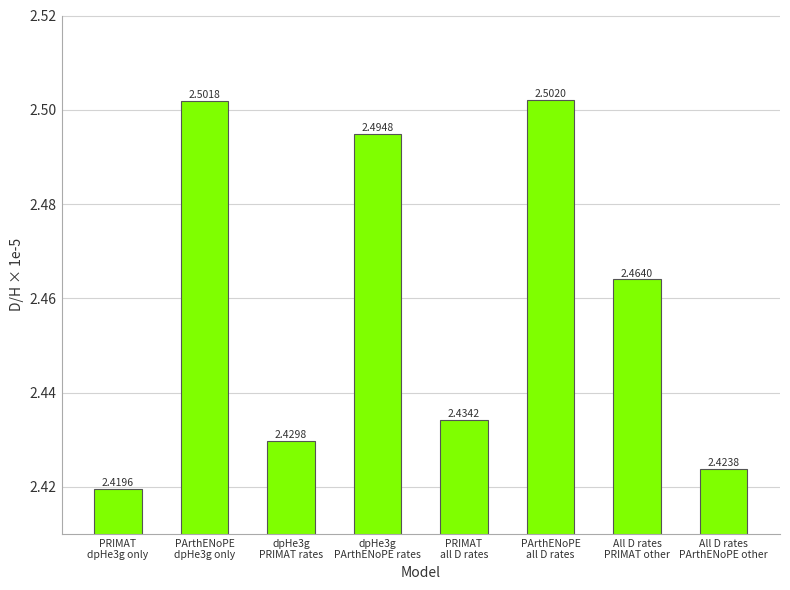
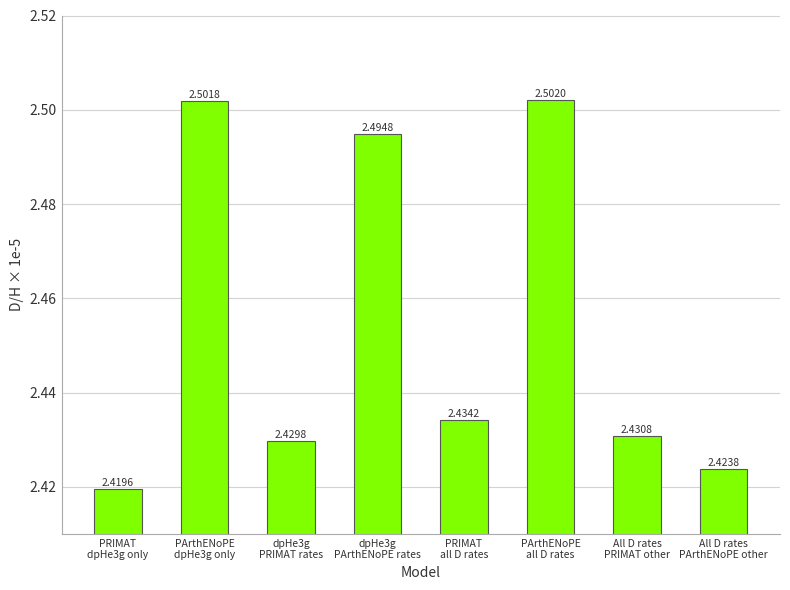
  {
    "PRIMAT dpHe3g only": 2.4196,
    "PArthENoPE dpHe3g only": 2.5018,
    "dpHe3g PRIMAT rates": 2.4298,
    "dpHe3g PArthENoPE rates": 2.4948,
    "PRIMAT all D rates": 2.4342,
    "PArthENoPE all D rates": 2.5020,
-   "All D rates PRIMAT other": 2.4640,
+   "All D rates PRIMAT other": 2.4308,
    "All D rates PArthENoPE other": 2.4238
  }
